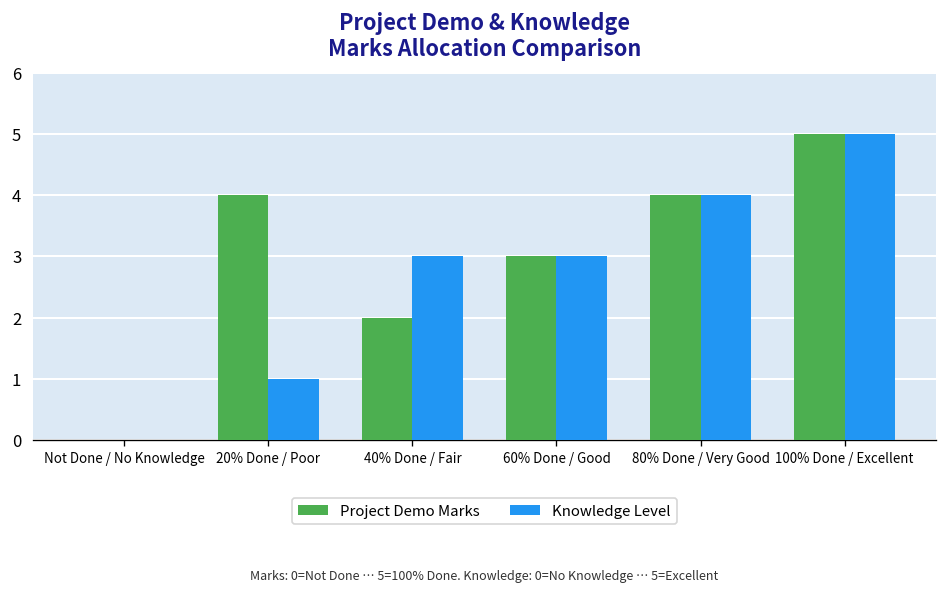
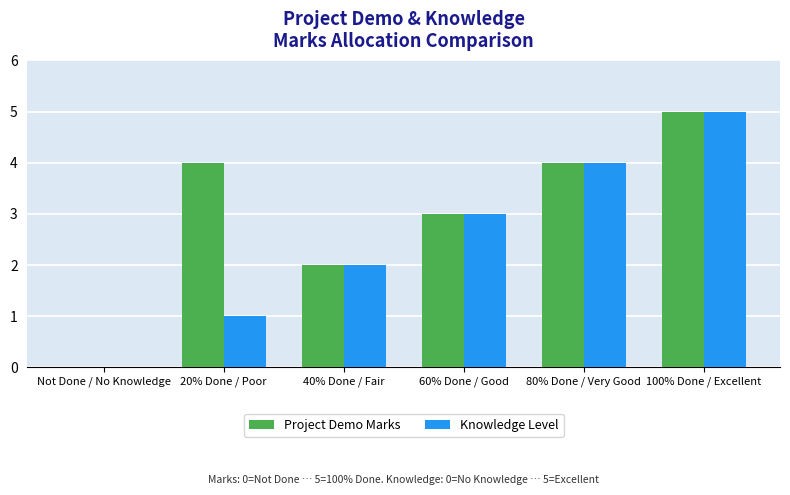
  {
    "Project Demo Marks": {
      "Not Done / No Knowledge": 0,
      "20% Done / Poor": 4,
      "40% Done / Fair": 2,
      "60% Done / Good": 3,
      "80% Done / Very Good": 4,
      "100% Done / Excellent": 5
    },
    "Knowledge Level": {
      "Not Done / No Knowledge": 0,
      "20% Done / Poor": 1,
-     "40% Done / Fair": 3,
+     "40% Done / Fair": 2,
      "60% Done / Good": 3,
      "80% Done / Very Good": 4,
      "100% Done / Excellent": 5
    }
  }
